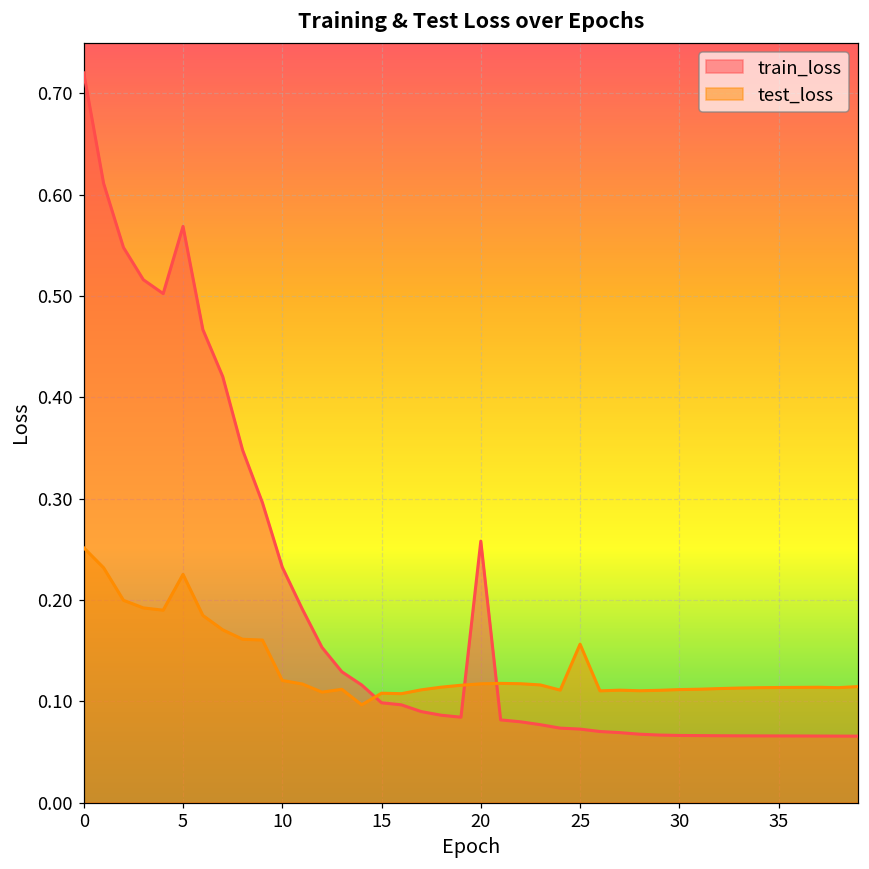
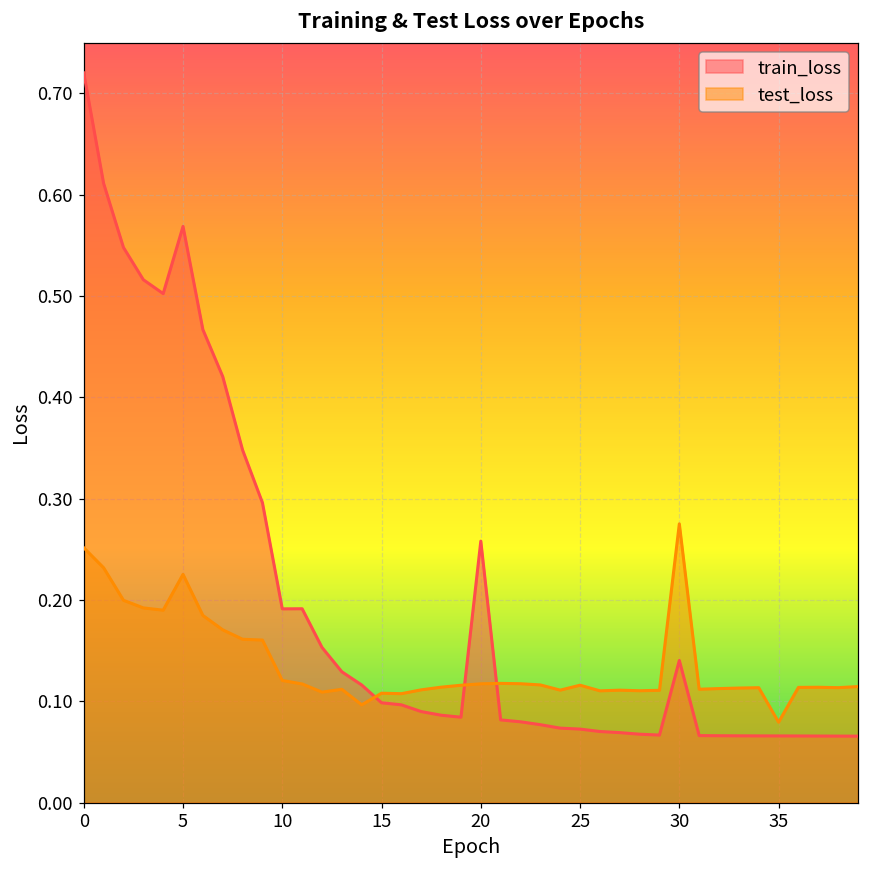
  {
    "train_loss": {
      "0": 0.72,
      "5": 0.57,
-     "10": 0.23,
+     "10": 0.19,
      "15": 0.10,
      "20": 0.26,
      "25": 0.07,
-     "30": 0.07,
+     "30": 0.14,
      "35": 0.07
    },
    "test_loss": {
      "0": 0.25,
      "5": 0.23,
      "10": 0.12,
      "15": 0.11,
      "20": 0.12,
-     "25": 0.16,
-     "30": 0.11,
-     "35": 0.11
+     "25": 0.12,
+     "30": 0.28,
+     "35": 0.08
    }
  }
